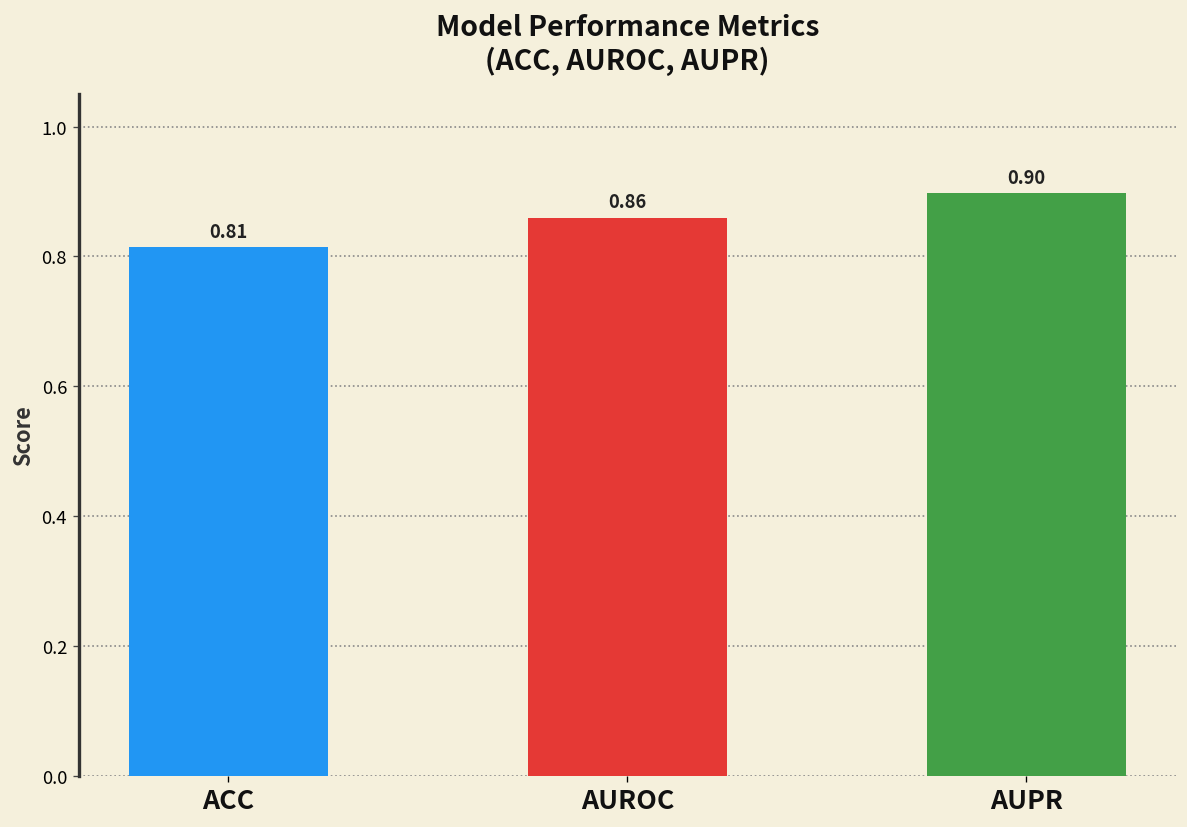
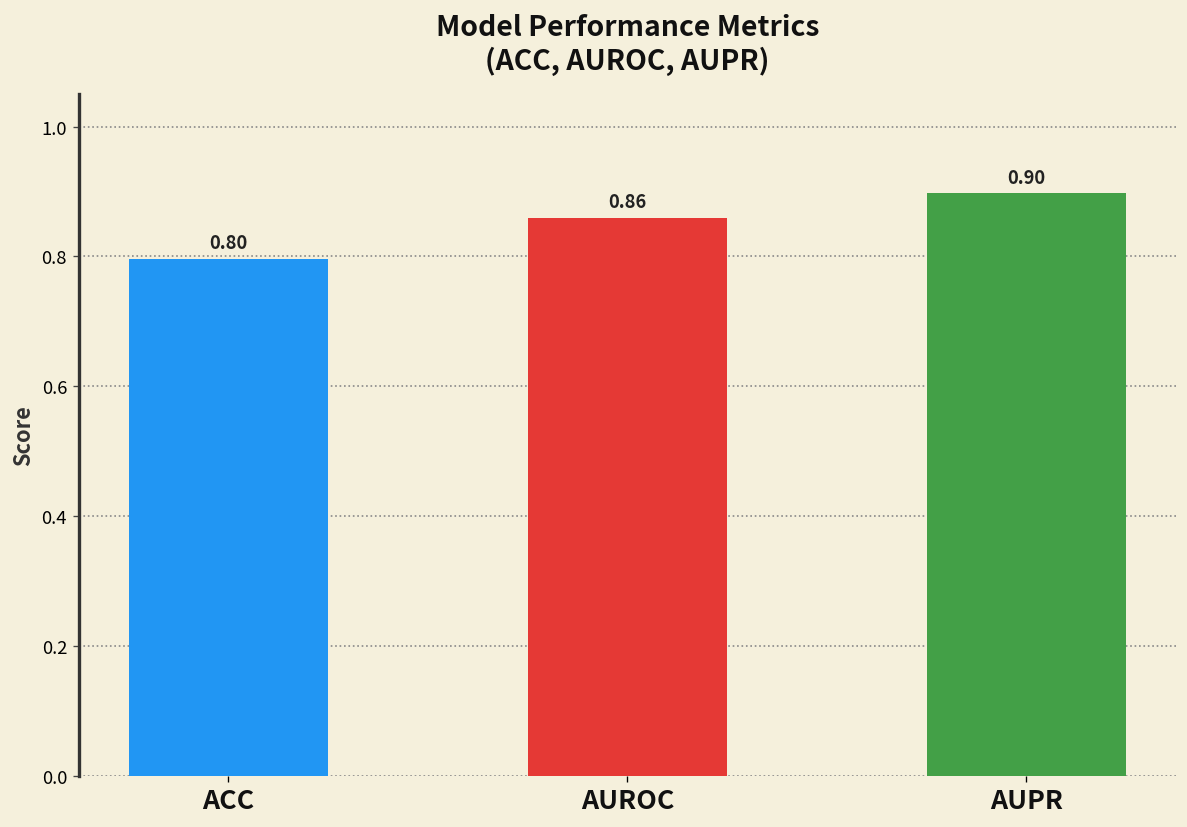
  {
-   "ACC": 0.81,
+   "ACC": 0.80,
    "AUROC": 0.86,
    "AUPR": 0.90
  }
